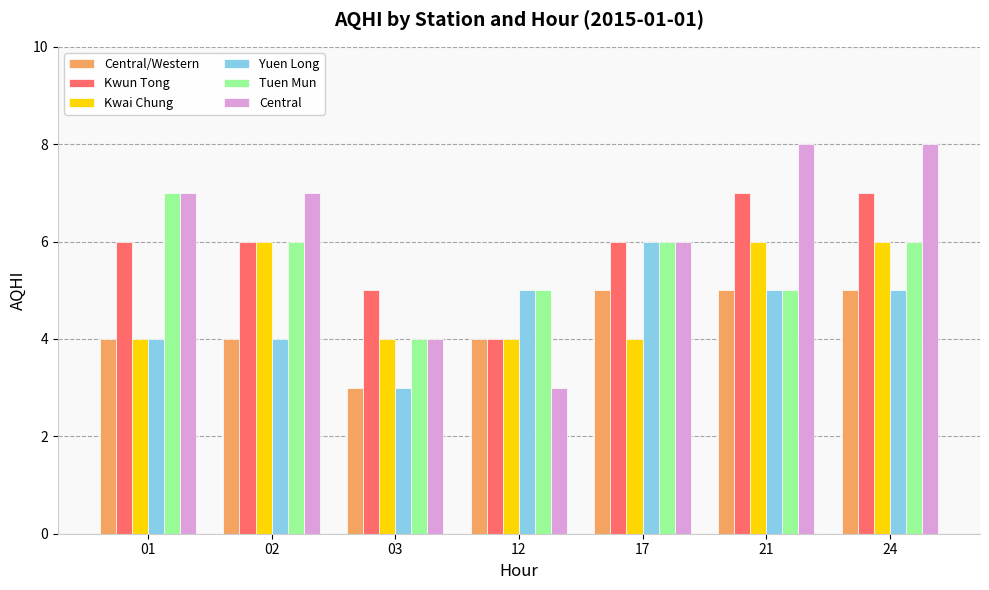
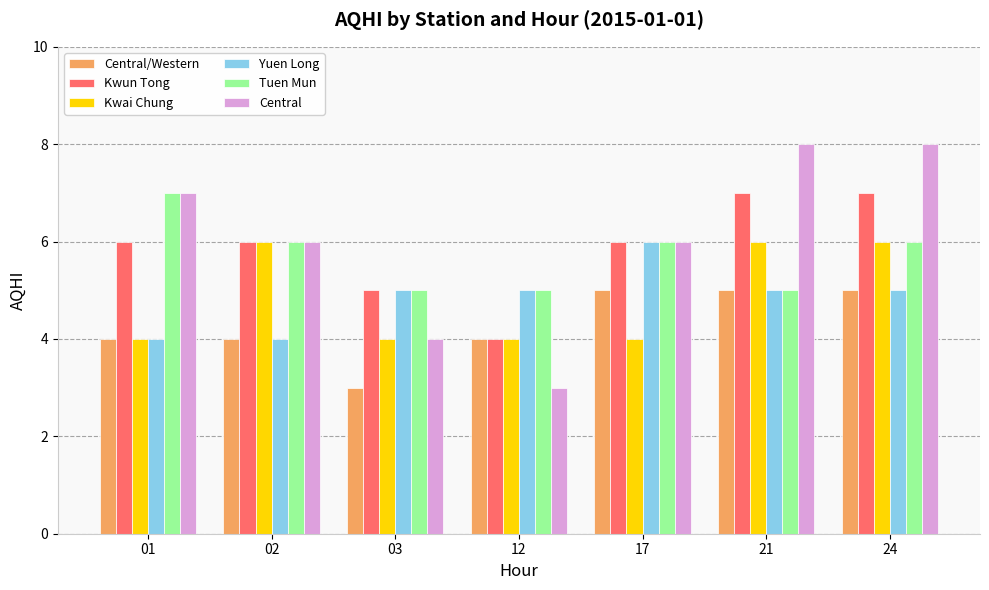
  {
    "Kwai Chung": {
      "01": 4,
      "02": 6,
      "03": 4,
      "12": 4,
      "17": 4,
      "21": 6,
      "24": 6
    },
    "Yuen Long": {
      "01": 4,
      "02": 4,
-     "03": 3,
+     "03": 5,
      "12": 5,
      "17": 6,
      "21": 5,
      "24": 5
    },
    "Tuen Mun": {
      "01": 7,
      "02": 6,
-     "03": 4,
+     "03": 5,
      "12": 5,
      "17": 6,
      "21": 5,
      "24": 6
    },
    "Central": {
      "01": 7,
-     "02": 7,
+     "02": 6,
      "03": 4,
      "12": 3,
      "17": 6,
      "21": 8,
      "24": 8
    }
  }
